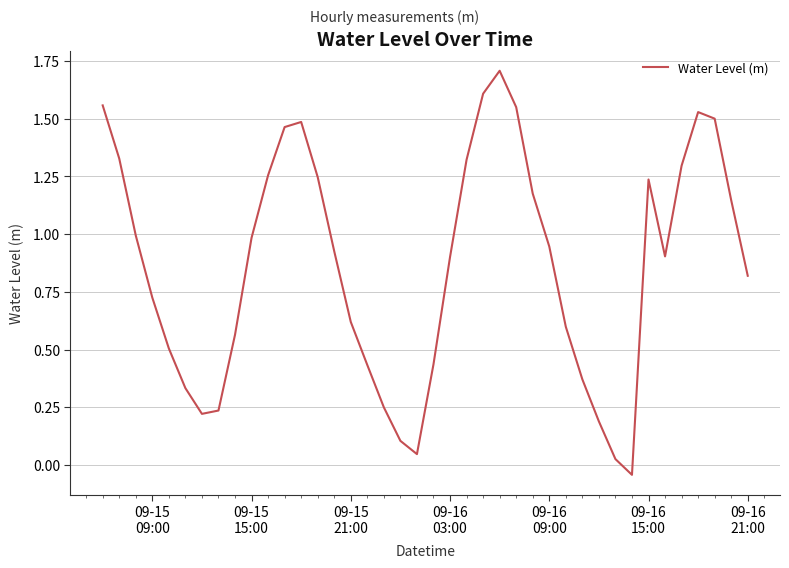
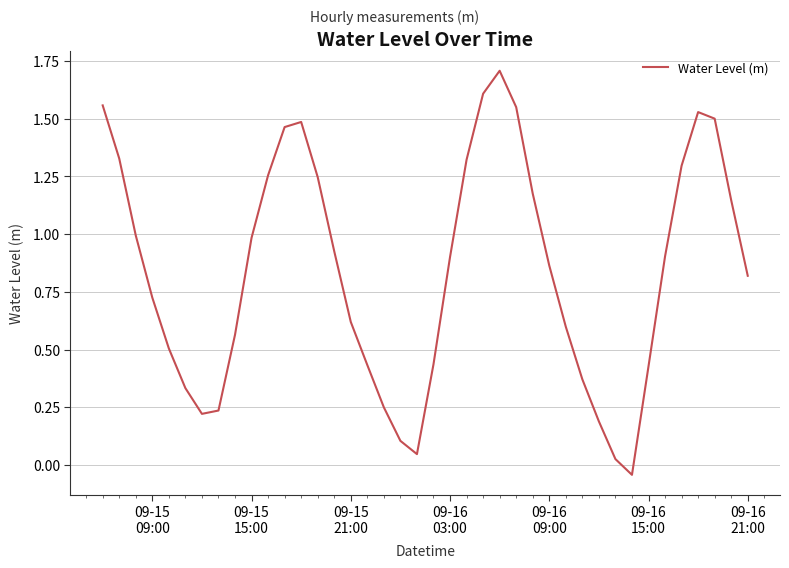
  {
    "09-15 09:00": 0.72,
    "09-15 15:00": 0.98,
    "09-15 21:00": 0.62,
    "09-16 03:00": 0.90,
-   "09-16 09:00": 0.95,
-   "09-16 15:00": 1.24,
+   "09-16 09:00": 0.86,
+   "09-16 15:00": 0.43,
    "09-16 21:00": 0.82
  }
